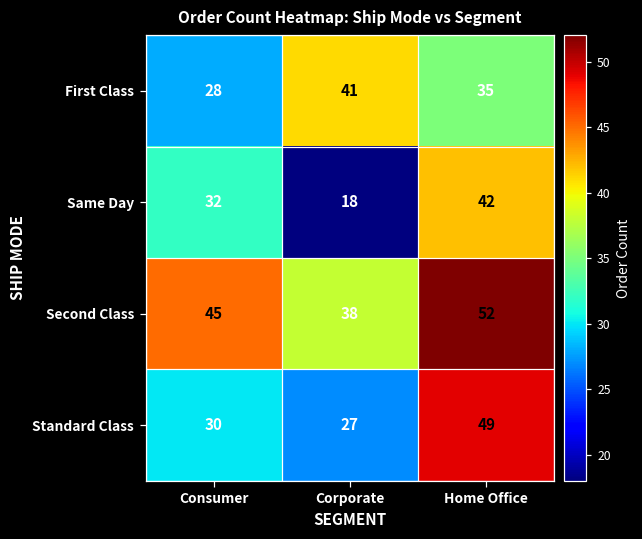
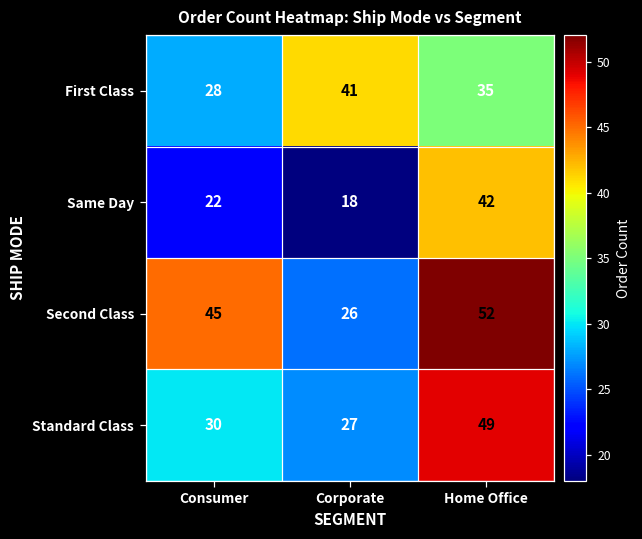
  {
    "First Class": {
      "Consumer": 28,
      "Corporate": 41,
      "Home Office": 35
    },
    "Same Day": {
-     "Consumer": 32,
+     "Consumer": 22,
      "Corporate": 18,
      "Home Office": 42
    },
    "Second Class": {
      "Consumer": 45,
-     "Corporate": 38,
+     "Corporate": 26,
      "Home Office": 52
    },
    "Standard Class": {
      "Consumer": 30,
      "Corporate": 27,
      "Home Office": 49
    }
  }
